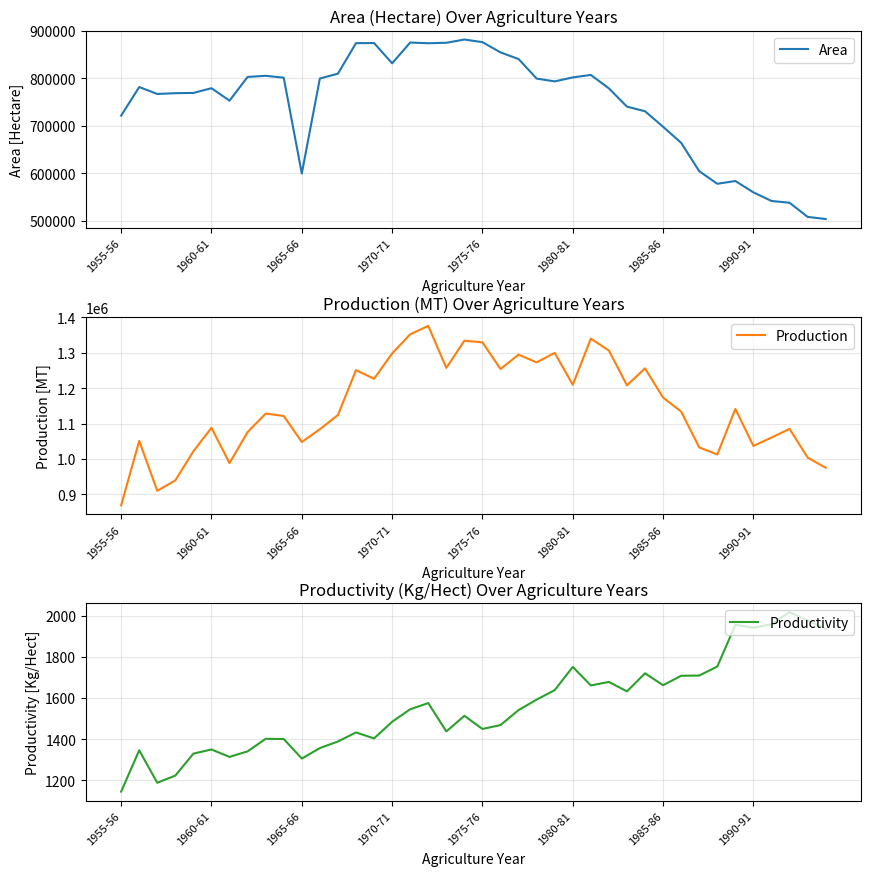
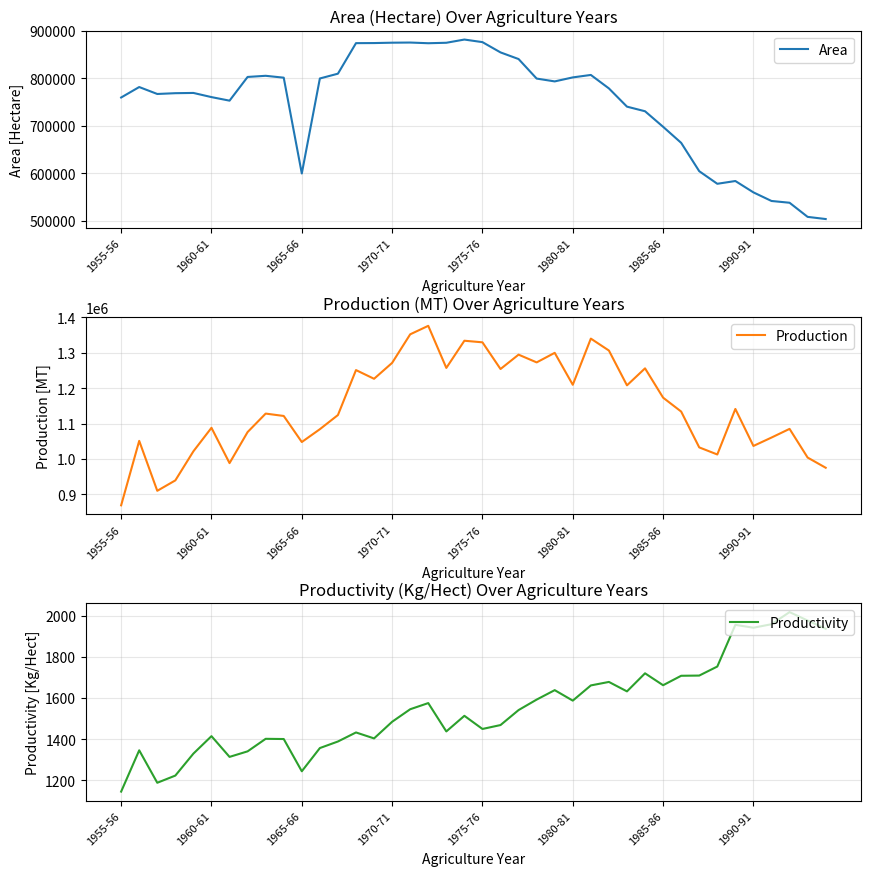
  {
    "Area (Hectare) Over Agriculture Years": {
-     "1955-56": 720000,
-     "1960-61": 780000,
+     "1955-56": 760000,
+     "1960-61": 760000,
      "1965-66": 600000,
-     "1970-71": 830000,
+     "1970-71": 870000,
      "1975-76": 880000,
      "1980-81": 800000,
      "1985-86": 700000,
      "1990-91": 560000
    },
    "Production (MT) Over Agriculture Years": {
      "1955-56": 870000,
      "1960-61": 1090000,
      "1965-66": 1050000,
-     "1970-71": 1300000,
+     "1970-71": 1270000,
      "1975-76": 1330000,
      "1980-81": 1210000,
      "1985-86": 1170000,
      "1990-91": 1040000
    },
    "Productivity (Kg/Hect) Over Agriculture Years": {
      "1955-56": 1140,
-     "1960-61": 1350,
-     "1965-66": 1310,
+     "1960-61": 1410,
+     "1965-66": 1240,
      "1970-71": 1480,
      "1975-76": 1450,
-     "1980-81": 1750,
+     "1980-81": 1590,
      "1985-86": 1660
    }
  }
